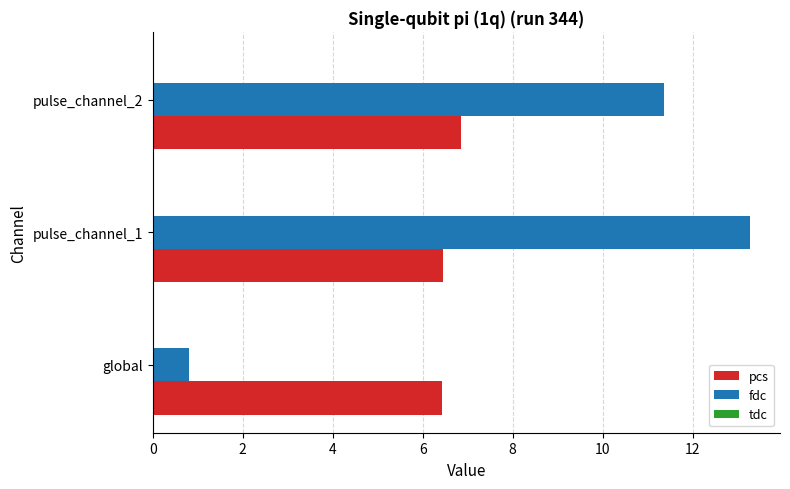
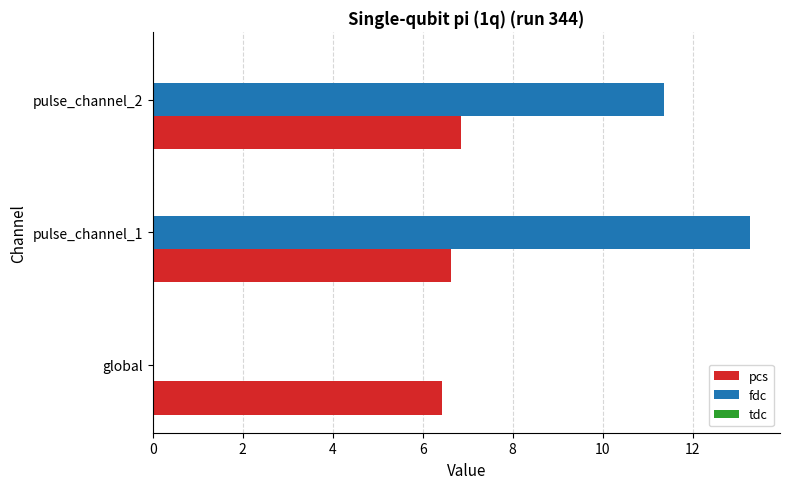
  {
    "pcs": {
      "pulse_channel_2": 6.8,
-     "pulse_channel_1": 6.4,
+     "pulse_channel_1": 6.6,
      "global": 6.4
    },
    "fdc": {
      "pulse_channel_2": 11.4,
      "pulse_channel_1": 13.3,
-     "global": 0.8
+     "global": 0.0
    },
    "tdc": {
      "pulse_channel_2": 0.0,
      "pulse_channel_1": 0.0,
      "global": 0.0
    }
  }
